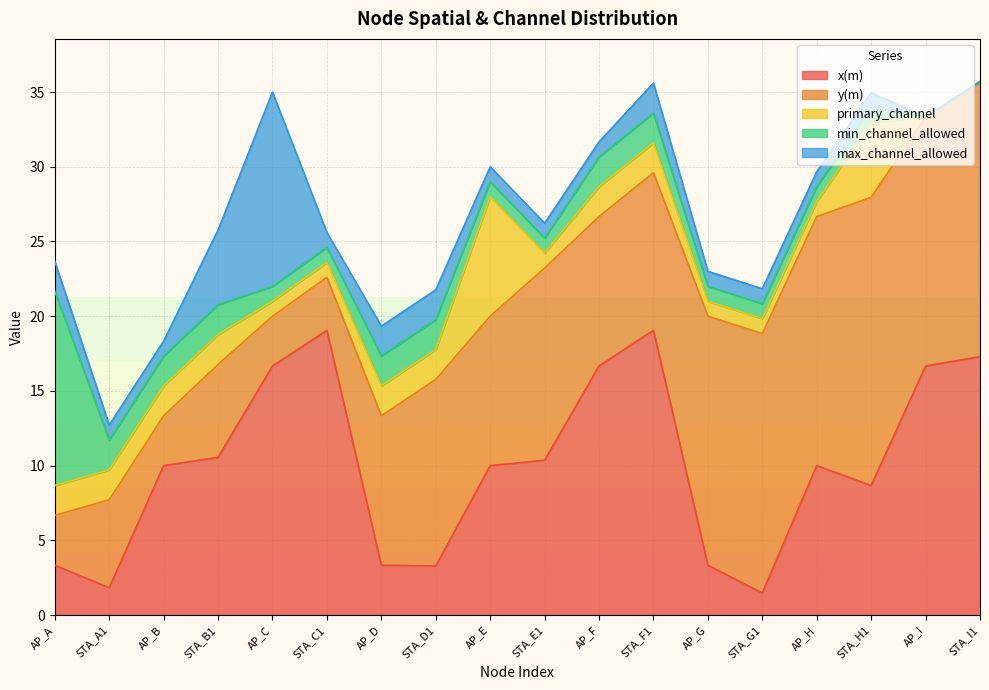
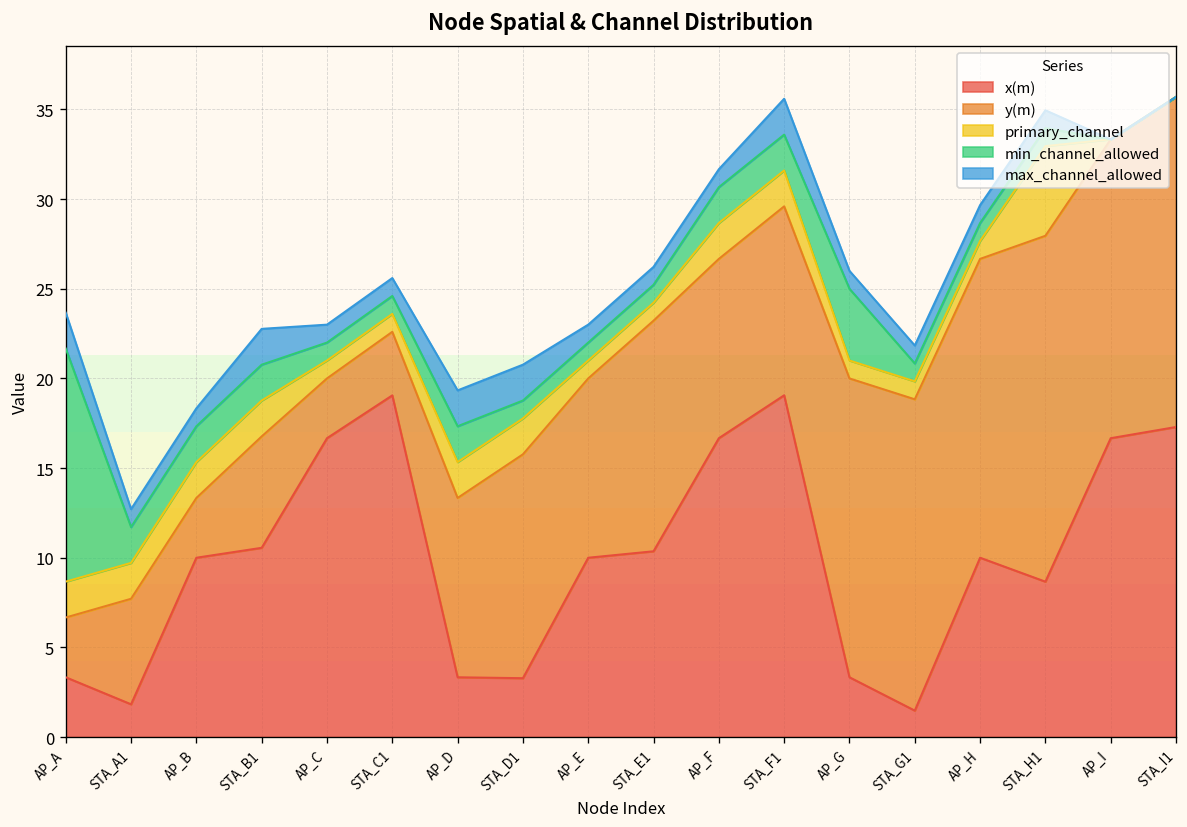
  {
    "primary_channel": {
      "AP_A": 2,
      "STA_A1": 2,
      "AP_B": 2,
      "STA_B1": 2,
      "AP_C": 1,
      "STA_C1": 1,
      "AP_D": 2,
      "STA_D1": 2,
-     "AP_E": 8,
+     "AP_E": 1,
      "STA_E1": 1,
      "AP_F": 2,
      "STA_F1": 2,
      "AP_G": 1,
      "STA_G1": 1,
      "AP_H": 1
    },
    "min_channel_allowed": {
      "AP_A": 13,
      "STA_A1": 2,
      "AP_B": 2,
      "STA_B1": 2,
      "AP_C": 1,
      "STA_C1": 1,
      "AP_D": 2,
-     "STA_D1": 2,
+     "STA_D1": 1,
      "AP_E": 1,
      "STA_E1": 1,
      "AP_F": 2,
      "STA_F1": 2,
-     "AP_G": 1,
+     "AP_G": 4,
      "STA_G1": 1,
      "AP_H": 1
    },
    "max_channel_allowed": {
      "AP_A": 2,
      "STA_A1": 1,
      "AP_B": 1,
-     "STA_B1": 5,
-     "AP_C": 13,
+     "STA_B1": 2,
+     "AP_C": 1,
      "STA_C1": 1,
      "AP_D": 2,
      "STA_D1": 2,
      "AP_E": 1,
      "STA_E1": 1,
      "AP_F": 1,
      "STA_F1": 2,
      "AP_G": 1,
      "STA_G1": 1,
      "AP_H": 1
    }
  }
